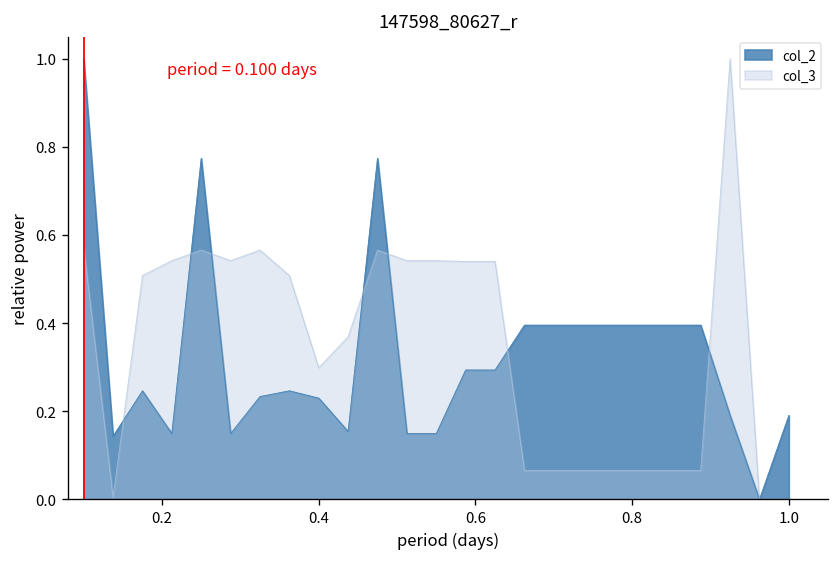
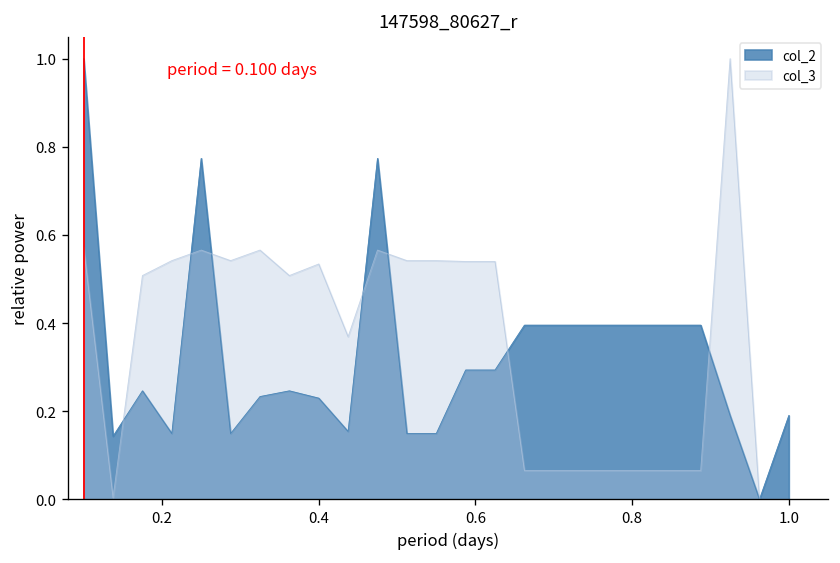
  {
    "col_2": {
      "0.4": 0.23,
      "1.0": 0.19
    },
    "col_3": {
-     "0.4": 0.30,
+     "0.4": 0.53,
      "1.0": 0.00
    }
  }
